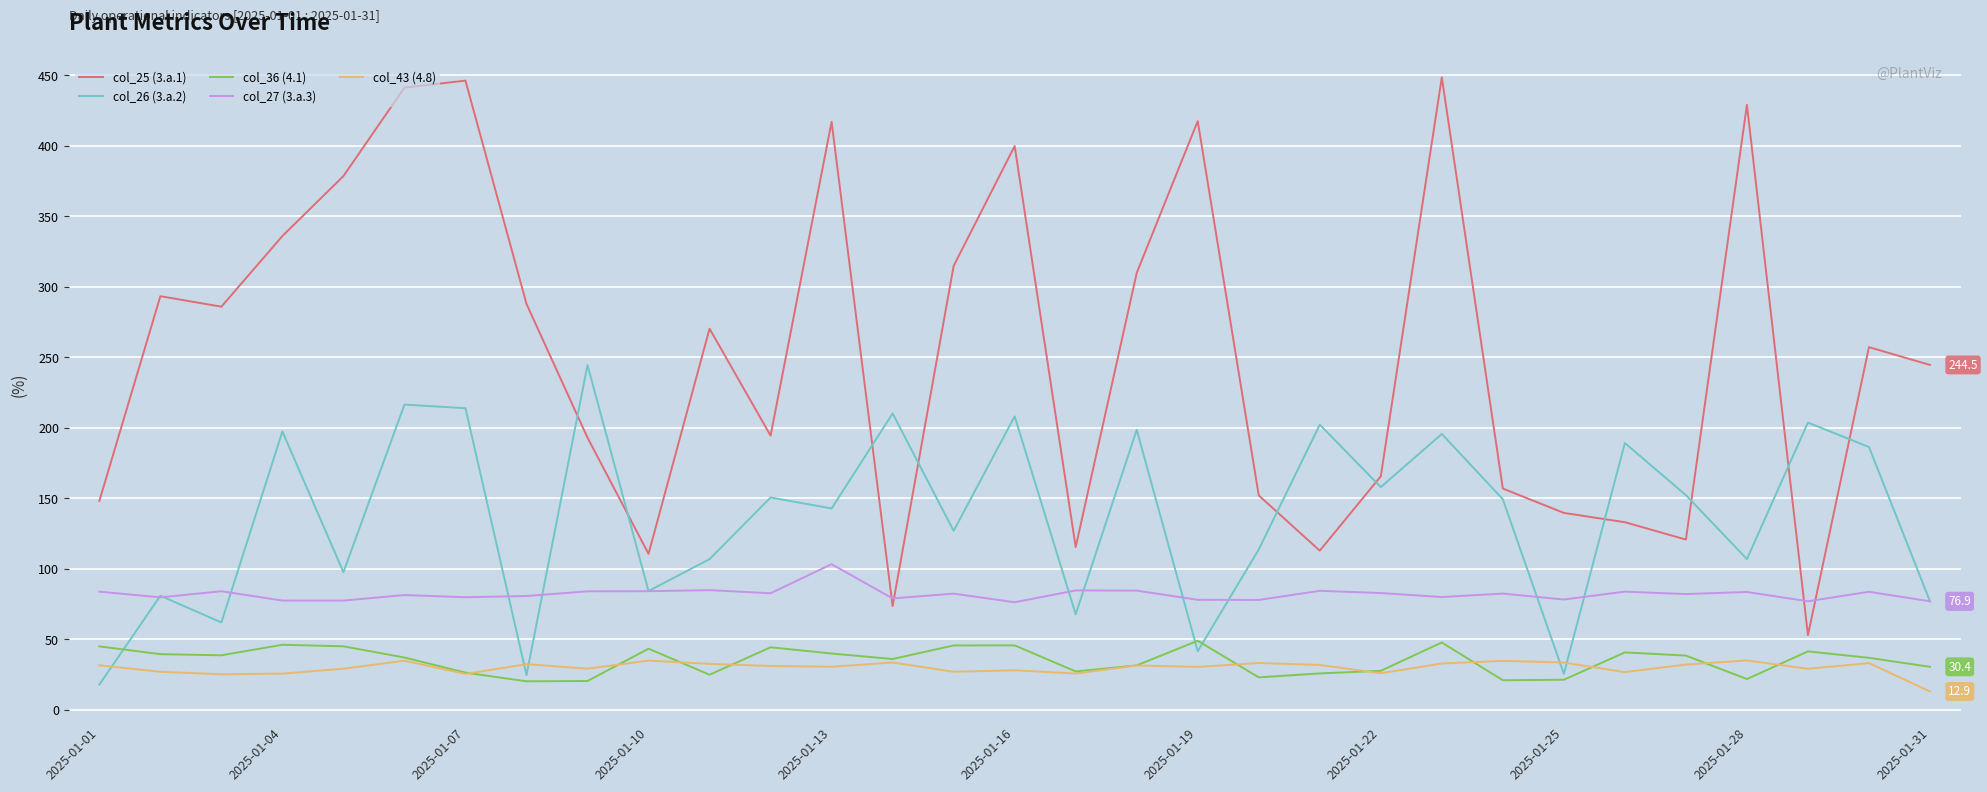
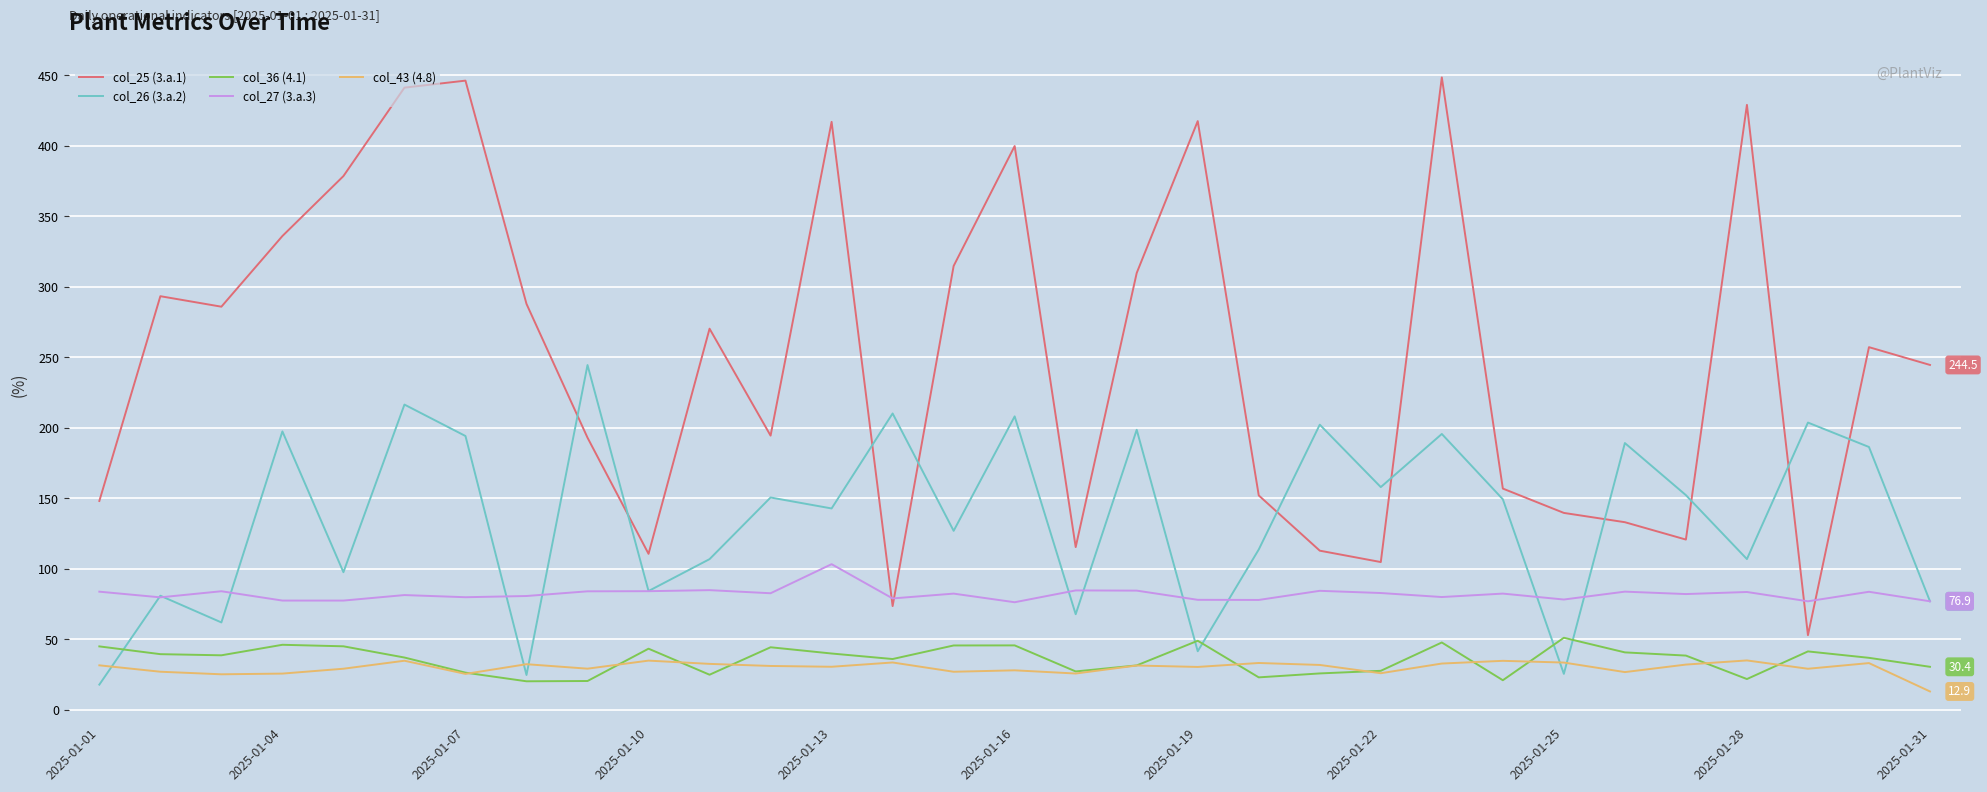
  {
    "col_25 (3.a.1)": {
      "2025-01-01": 148,
      "2025-01-04": 336,
      "2025-01-07": 446,
      "2025-01-10": 111,
      "2025-01-13": 417,
      "2025-01-16": 400,
      "2025-01-19": 417,
-     "2025-01-22": 166,
+     "2025-01-22": 105,
      "2025-01-25": 140,
      "2025-01-28": 429
    },
    "col_26 (3.a.2)": {
      "2025-01-01": 18,
      "2025-01-04": 197,
-     "2025-01-07": 214,
+     "2025-01-07": 194,
      "2025-01-13": 143,
      "2025-01-16": 208,
      "2025-01-19": 41,
      "2025-01-22": 158,
      "2025-01-25": 25,
      "2025-01-28": 107
    },
    "col_36 (4.1)": {
      "2025-01-01": 45,
      "2025-01-04": 46,
      "2025-01-10": 43,
      "2025-01-13": 40,
      "2025-01-16": 46,
      "2025-01-19": 49,
-     "2025-01-25": 21,
+     "2025-01-25": 51,
      "2025-01-28": 22
    },
    "col_27 (3.a.3)": {
      "2025-01-01": 84,
      "2025-01-04": 77,
      "2025-01-07": 80,
      "2025-01-13": 103,
      "2025-01-16": 76,
      "2025-01-19": 78,
      "2025-01-22": 83,
      "2025-01-25": 78,
      "2025-01-28": 83
    },
    "col_43 (4.8)": {
      "2025-01-01": 31,
      "2025-01-04": 26,
      "2025-01-10": 35,
      "2025-01-13": 30,
      "2025-01-16": 28,
      "2025-01-19": 30,
      "2025-01-25": 33,
      "2025-01-28": 35
    }
  }
